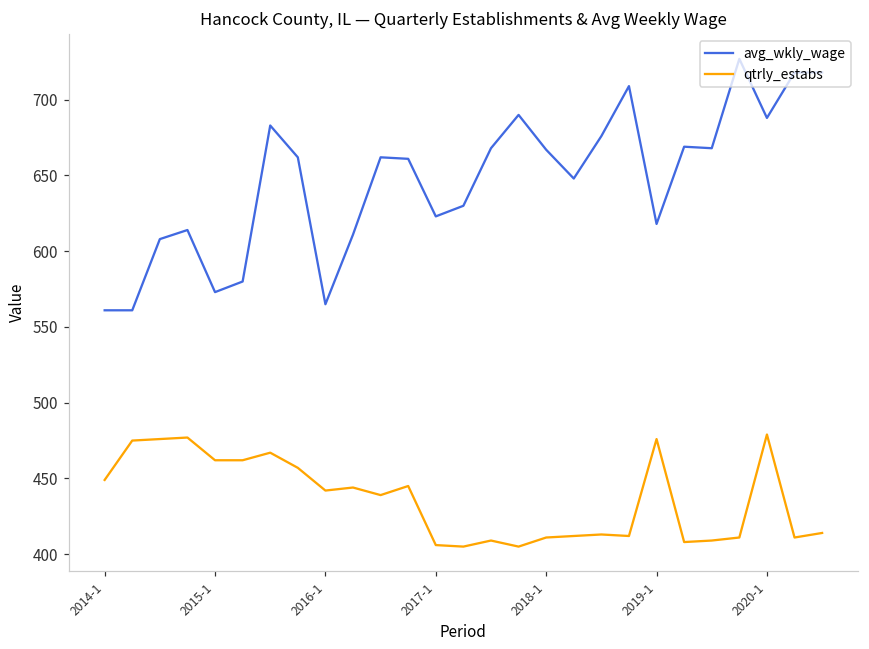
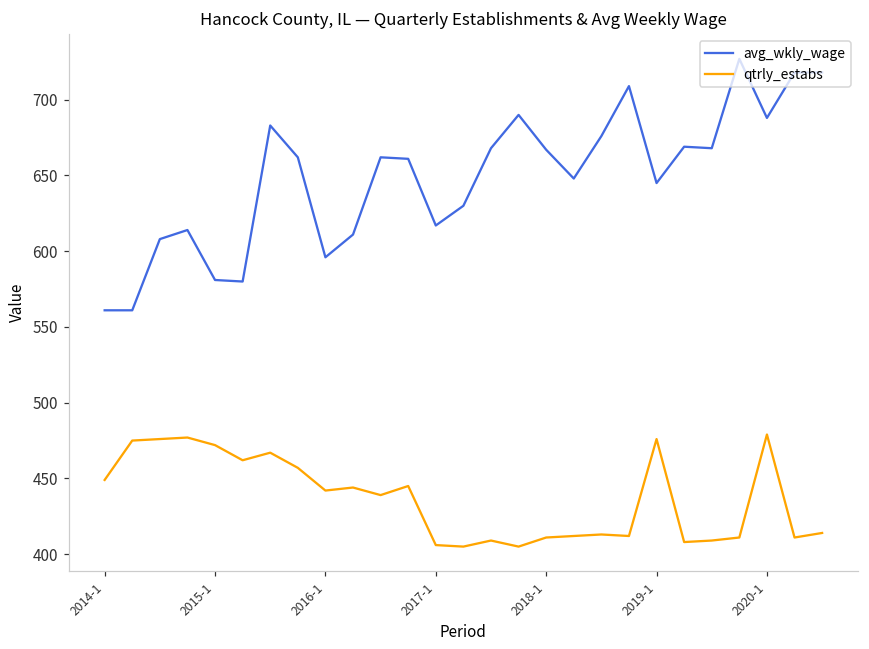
  {
    "avg_wkly_wage": {
      "2014-1": 561,
-     "2015-1": 573,
-     "2016-1": 565,
-     "2017-1": 623,
+     "2015-1": 581,
+     "2016-1": 596,
+     "2017-1": 617,
      "2018-1": 667,
-     "2019-1": 618,
+     "2019-1": 645,
      "2020-1": 688
    },
    "qtrly_estabs": {
      "2014-1": 449,
-     "2015-1": 462,
+     "2015-1": 472,
      "2016-1": 442,
      "2017-1": 406,
      "2018-1": 411,
      "2019-1": 476,
      "2020-1": 479
    }
  }
